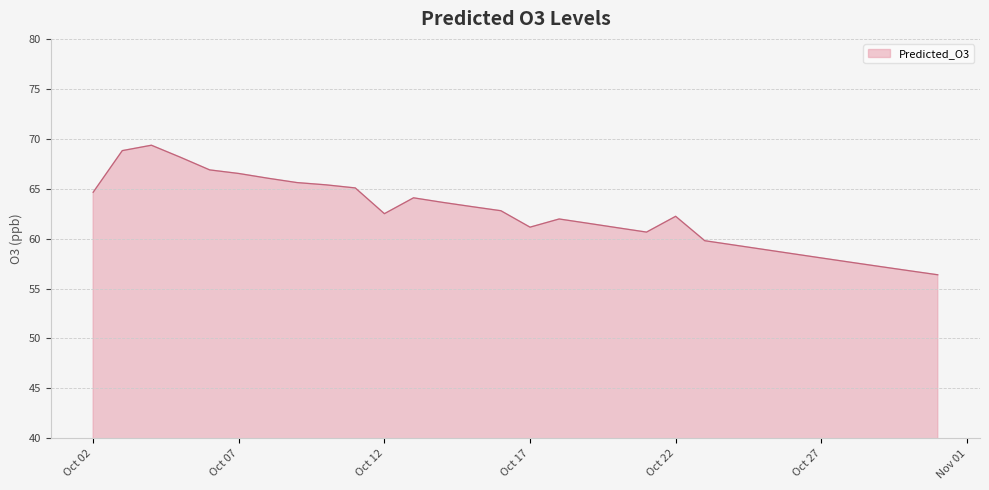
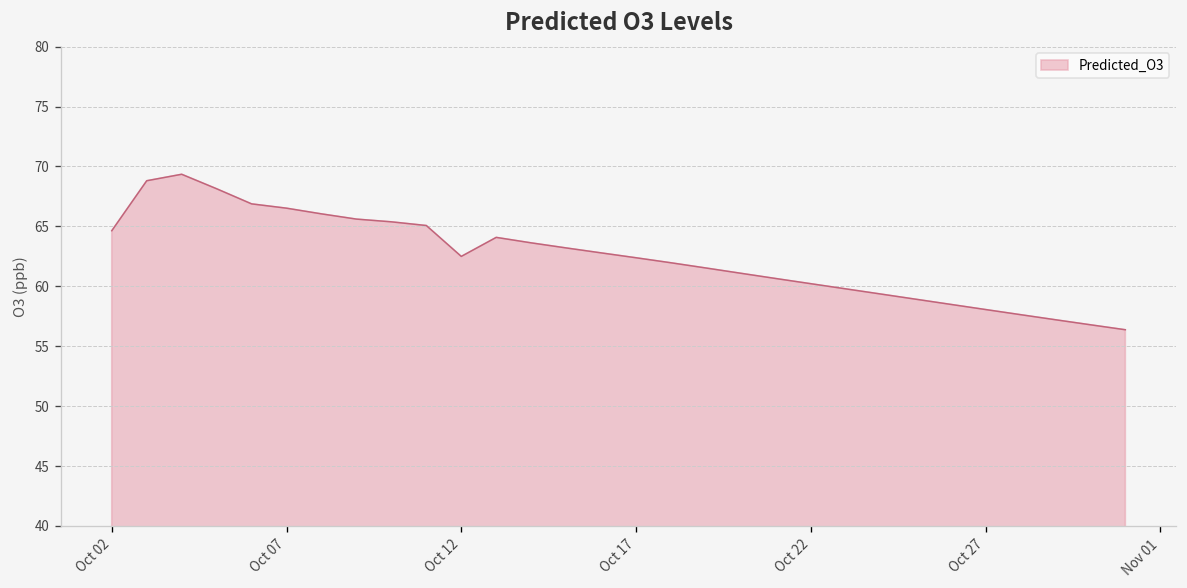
  {
    "Oct 02": 65,
    "Oct 07": 67,
    "Oct 12": 62,
-   "Oct 17": 61,
-   "Oct 22": 62,
+   "Oct 17": 62,
+   "Oct 22": 60,
    "Oct 27": 58
  }
